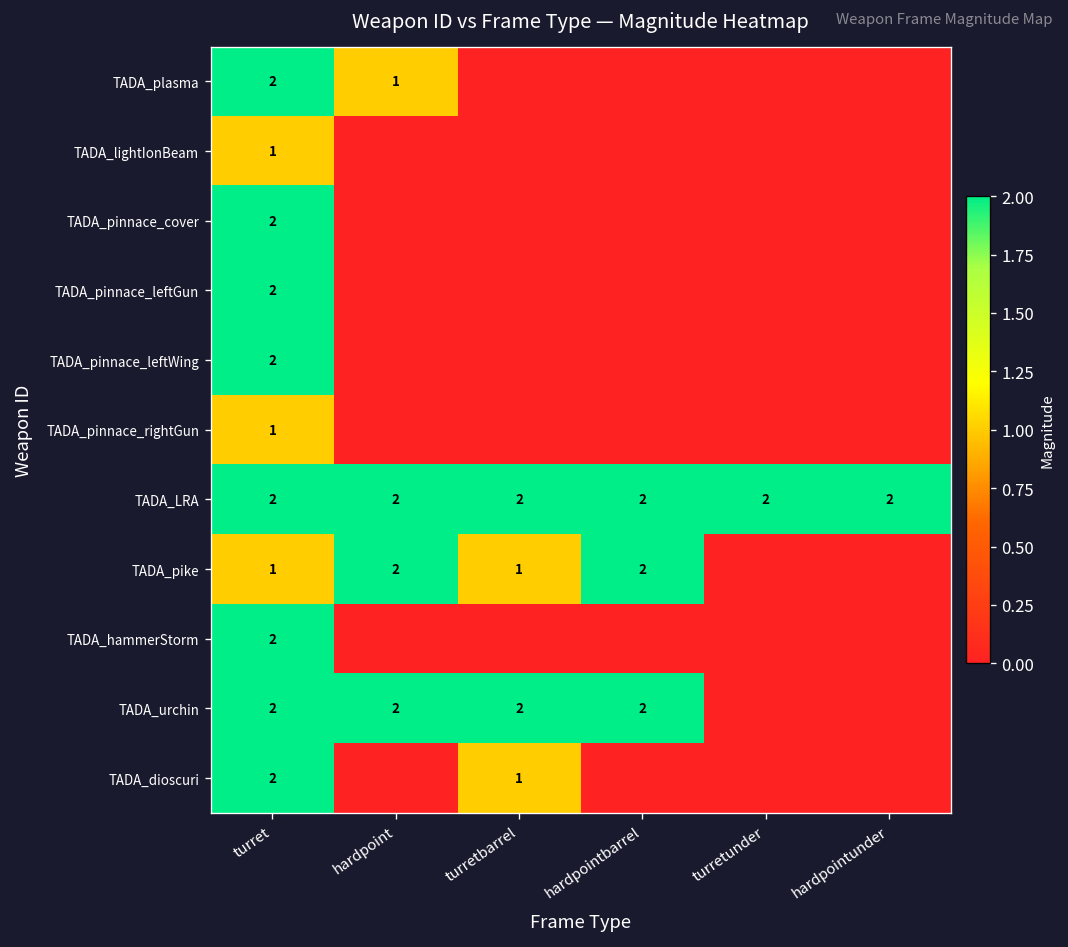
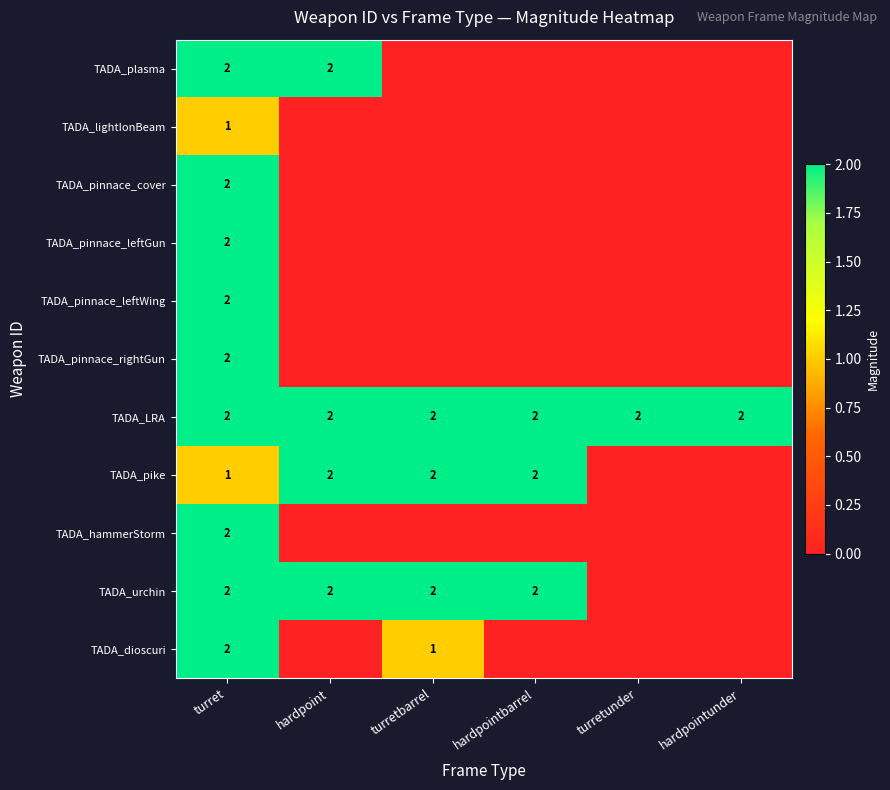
  {
    "TADA_plasma": {
      "turret": 2,
-     "hardpoint": 1
+     "hardpoint": 2
    },
    "TADA_lightIonBeam": {
      "turret": 1
    },
    "TADA_pinnace_cover": {
      "turret": 2
    },
    "TADA_pinnace_leftGun": {
      "turret": 2
    },
    "TADA_pinnace_leftWing": {
      "turret": 2
    },
    "TADA_pinnace_rightGun": {
-     "turret": 1
+     "turret": 2
    },
    "TADA_LRA": {
      "turret": 2,
      "hardpoint": 2,
      "turretbarrel": 2,
      "hardpointbarrel": 2,
      "turretunder": 2,
      "hardpointunder": 2
    },
    "TADA_pike": {
      "turret": 1,
      "hardpoint": 2,
-     "turretbarrel": 1,
+     "turretbarrel": 2,
      "hardpointbarrel": 2
    },
    "TADA_hammerStorm": {
      "turret": 2
    },
    "TADA_urchin": {
      "turret": 2,
      "hardpoint": 2,
      "turretbarrel": 2,
      "hardpointbarrel": 2
    },
    "TADA_dioscuri": {
      "turret": 2,
      "turretbarrel": 1
    }
  }
